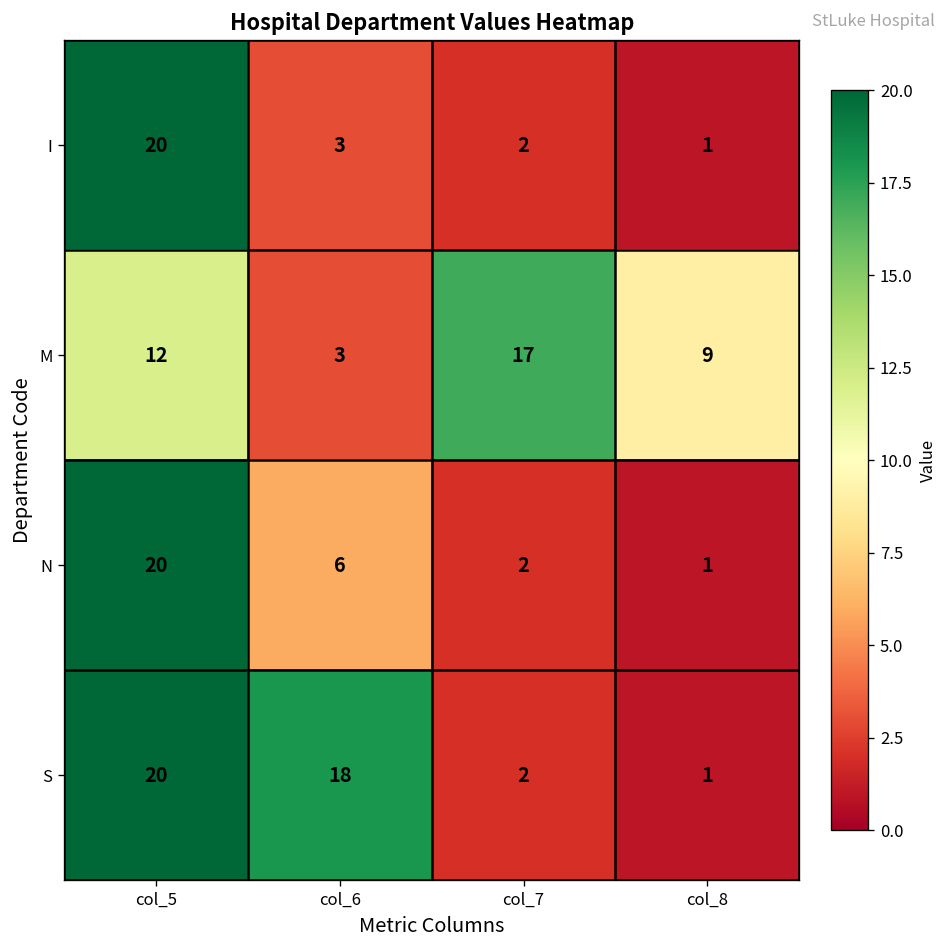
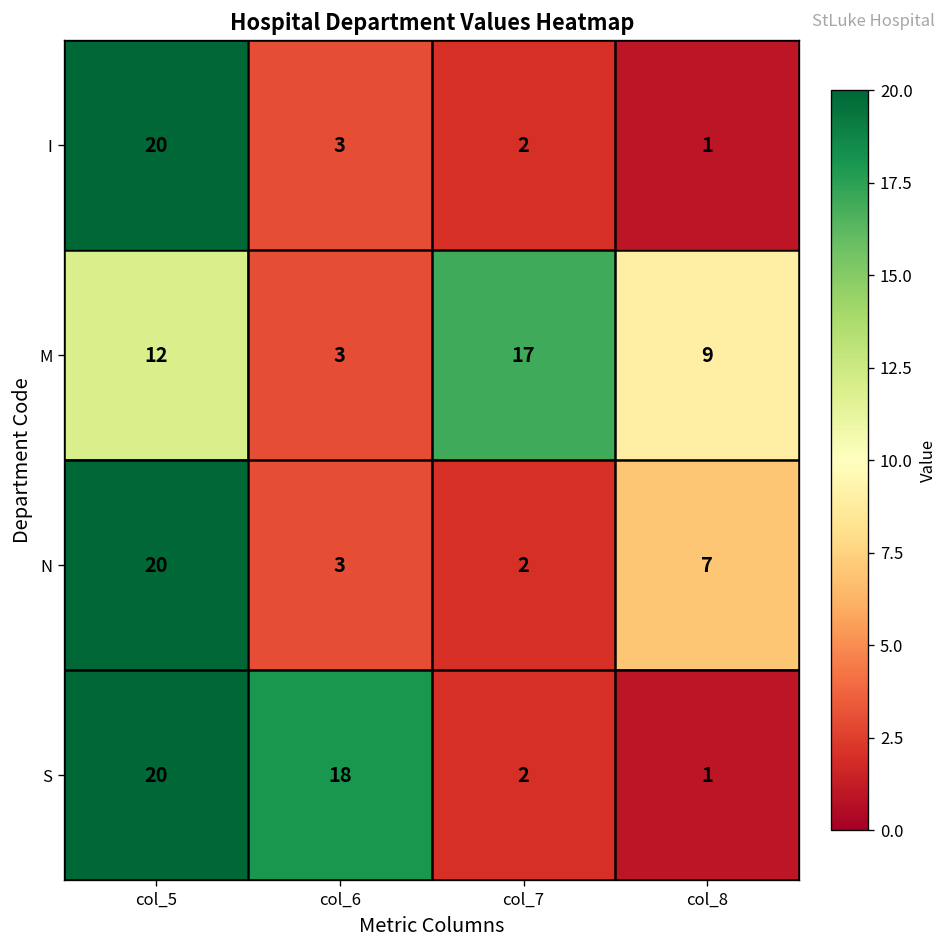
  {
    "I": {
      "col_5": 20,
      "col_6": 3,
      "col_7": 2,
      "col_8": 1
    },
    "M": {
      "col_5": 12,
      "col_6": 3,
      "col_7": 17,
      "col_8": 9
    },
    "N": {
      "col_5": 20,
-     "col_6": 6,
+     "col_6": 3,
      "col_7": 2,
-     "col_8": 1
+     "col_8": 7
    },
    "S": {
      "col_5": 20,
      "col_6": 18,
      "col_7": 2,
      "col_8": 1
    }
  }
